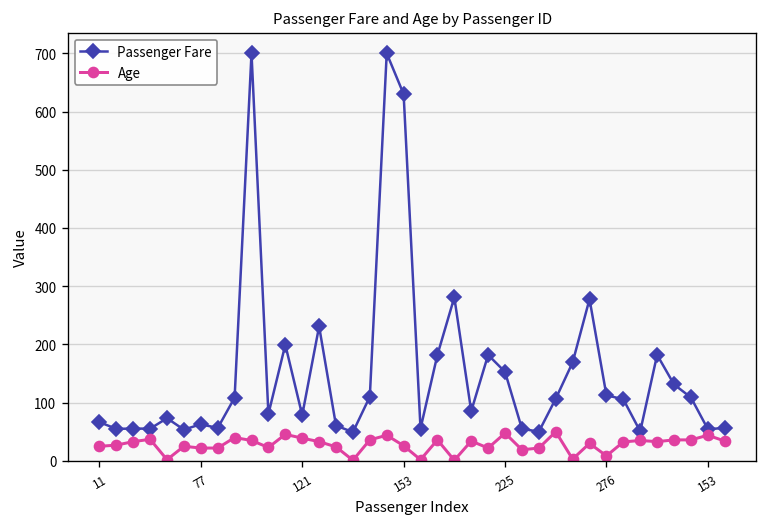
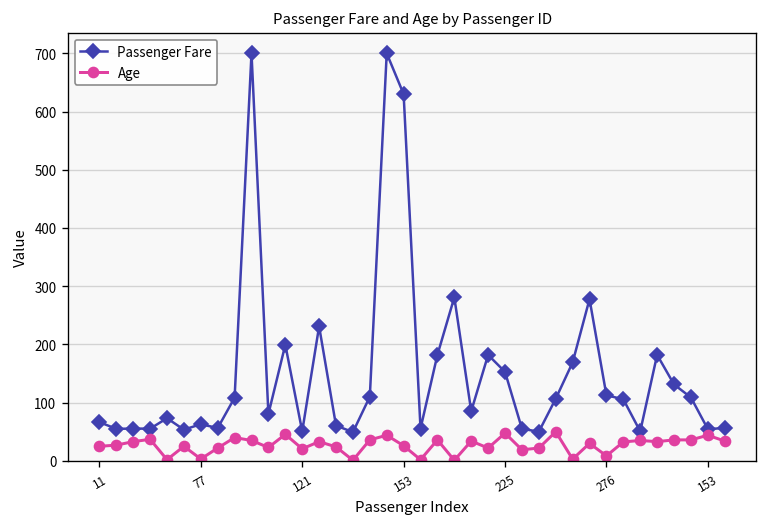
  {
    "Passenger Fare": {
      "11": 70,
      "77": 60,
-     "121": 80,
+     "121": 50,
      "225": 150,
      "276": 110
    },
    "Age": {
      "11": 30,
-     "77": 20,
-     "121": 40,
+     "77": 0,
+     "121": 20,
      "225": 50,
      "276": 10
    }
  }
